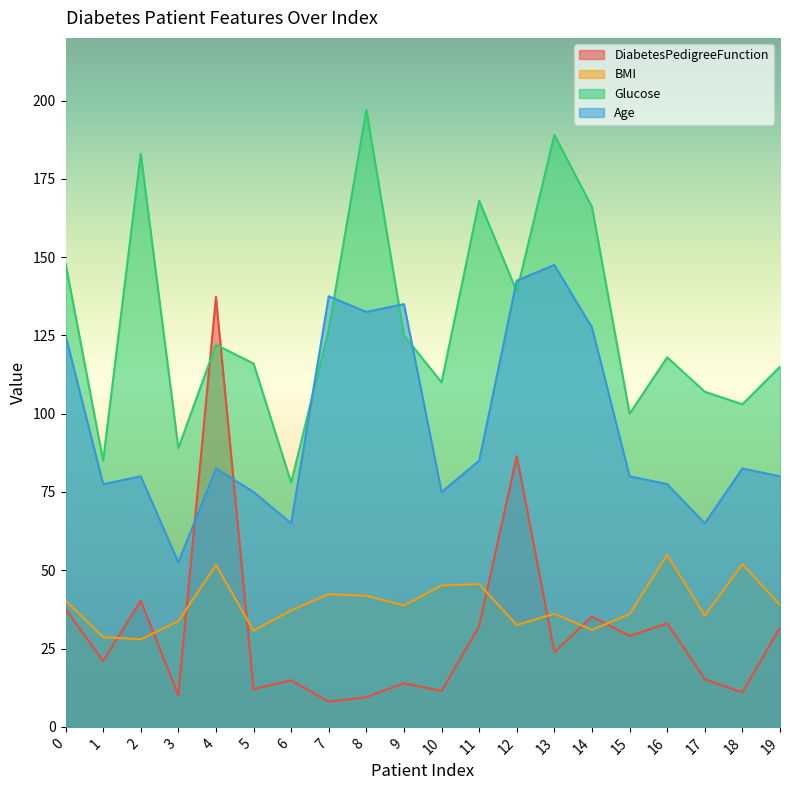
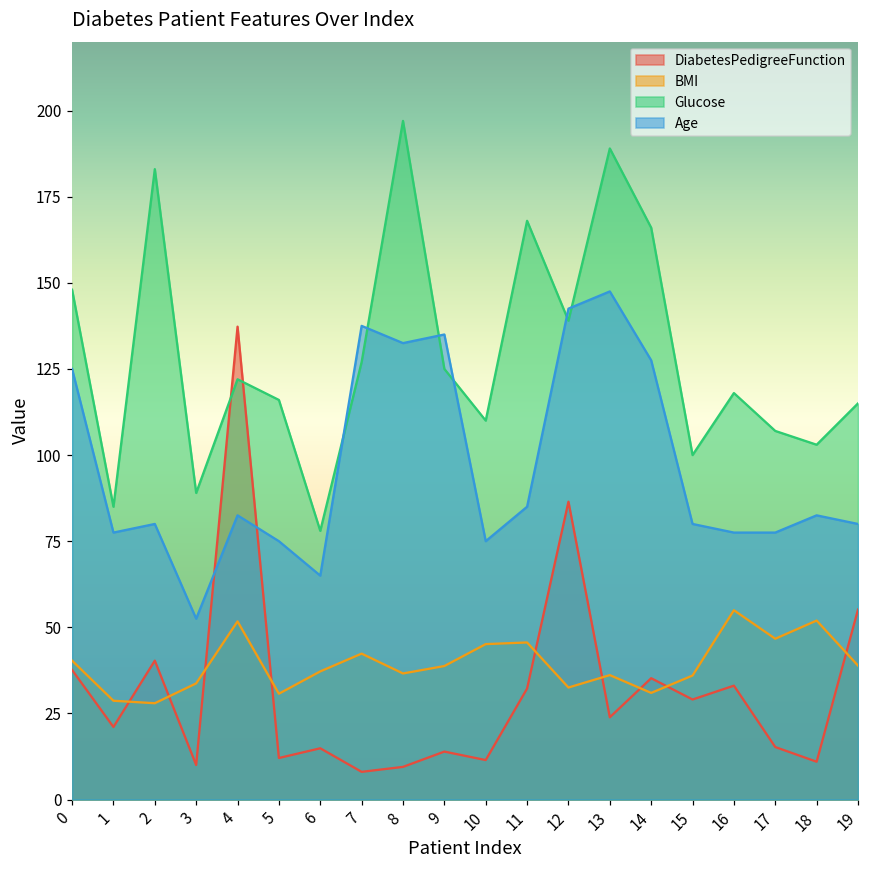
  {
    "DiabetesPedigreeFunction": {
      "0": 38,
      "1": 21,
      "2": 40,
      "3": 10,
      "4": 137,
      "5": 12,
      "6": 15,
      "7": 8,
      "8": 9,
      "9": 14,
      "10": 11,
      "11": 32,
      "12": 86,
      "13": 24,
      "14": 35,
      "15": 29,
      "16": 33,
      "17": 15,
      "18": 11,
-     "19": 32
+     "19": 55
    },
    "BMI": {
      "0": 40,
      "1": 29,
      "2": 28,
      "3": 34,
      "4": 52,
      "5": 31,
      "6": 37,
      "7": 42,
-     "8": 42,
+     "8": 37,
      "9": 39,
      "10": 45,
      "11": 46,
      "12": 33,
      "13": 36,
      "14": 31,
      "15": 36,
      "16": 55,
-     "17": 36,
+     "17": 47,
      "18": 52,
      "19": 39
    },
    "Glucose": {
      "0": 148,
      "1": 85,
      "2": 183,
      "3": 89,
      "4": 122,
      "5": 116,
      "6": 78,
      "7": 127,
      "8": 197,
      "9": 125,
      "10": 110,
      "11": 168,
      "12": 139,
      "13": 189,
      "14": 166,
      "15": 100,
      "16": 118,
      "17": 107,
      "18": 103,
      "19": 115
    },
    "Age": {
      "0": 125,
      "1": 78,
      "2": 80,
      "3": 53,
      "4": 83,
      "5": 75,
      "6": 65,
      "7": 138,
      "8": 133,
      "9": 135,
      "10": 75,
      "11": 85,
      "12": 143,
      "13": 148,
      "14": 128,
      "15": 80,
      "16": 78,
-     "17": 65,
+     "17": 78,
      "18": 83,
      "19": 80
    }
  }
